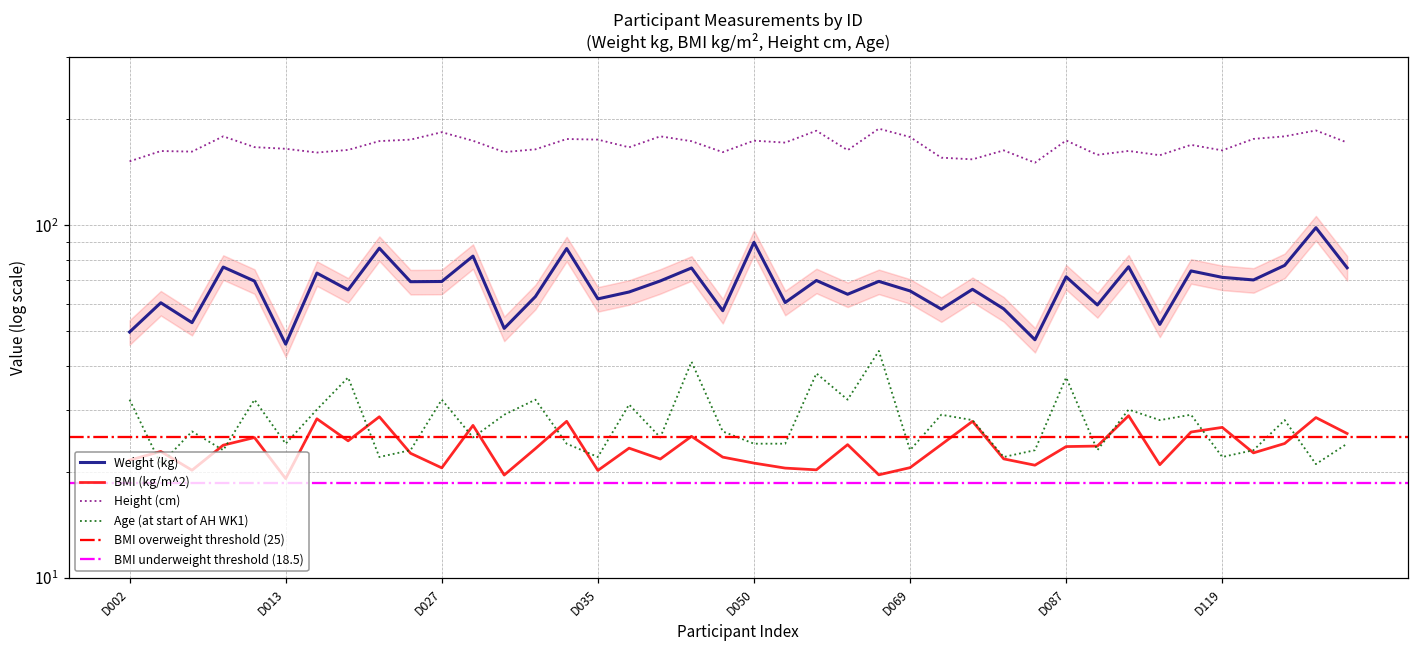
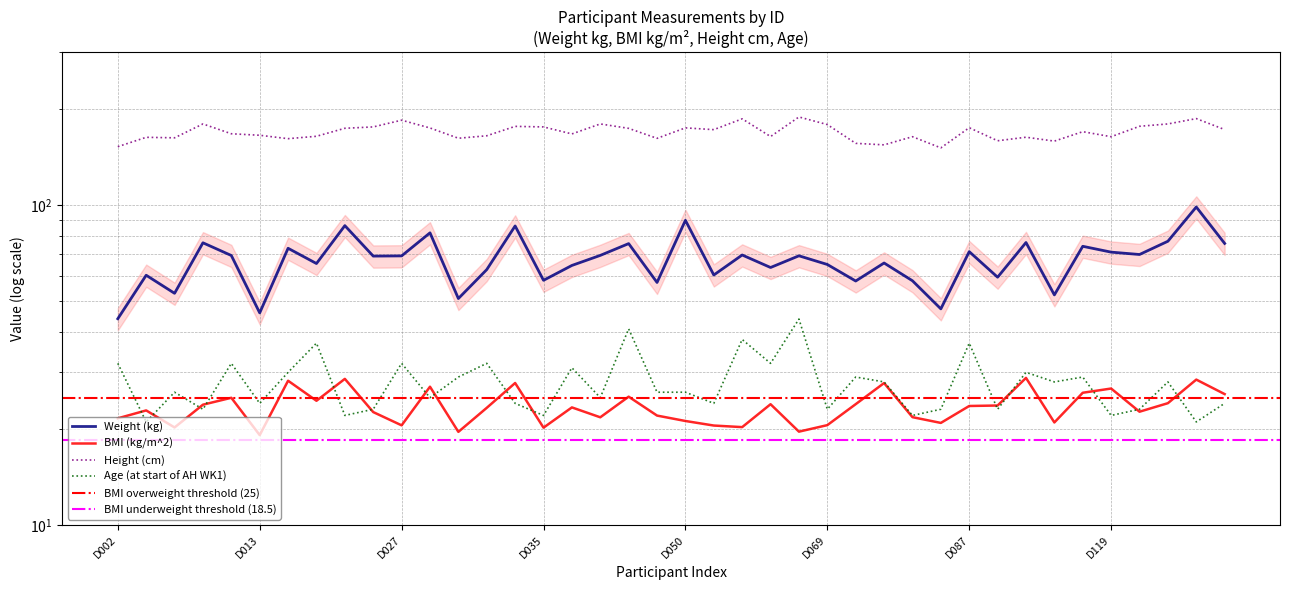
  {
    "Weight (kg)": {
-     "D002": 50,
+     "D002": 44,
      "D013": 46,
      "D027": 69,
-     "D035": 62,
+     "D035": 58,
      "D050": 90,
      "D069": 65,
      "D087": 71,
      "D119": 71
    },
    "Height (cm)": {
      "D002": 150,
      "D013": 170,
      "D027": 180,
      "D035": 180,
      "D050": 170,
      "D069": 180,
      "D087": 170,
      "D119": 160
    },
    "Age (at start of AH WK1)": {
      "D002": 32,
      "D013": 24,
      "D027": 32,
      "D035": 22,
-     "D050": 24,
+     "D050": 26,
      "D069": 23,
      "D087": 37,
      "D119": 22
    }
  }
